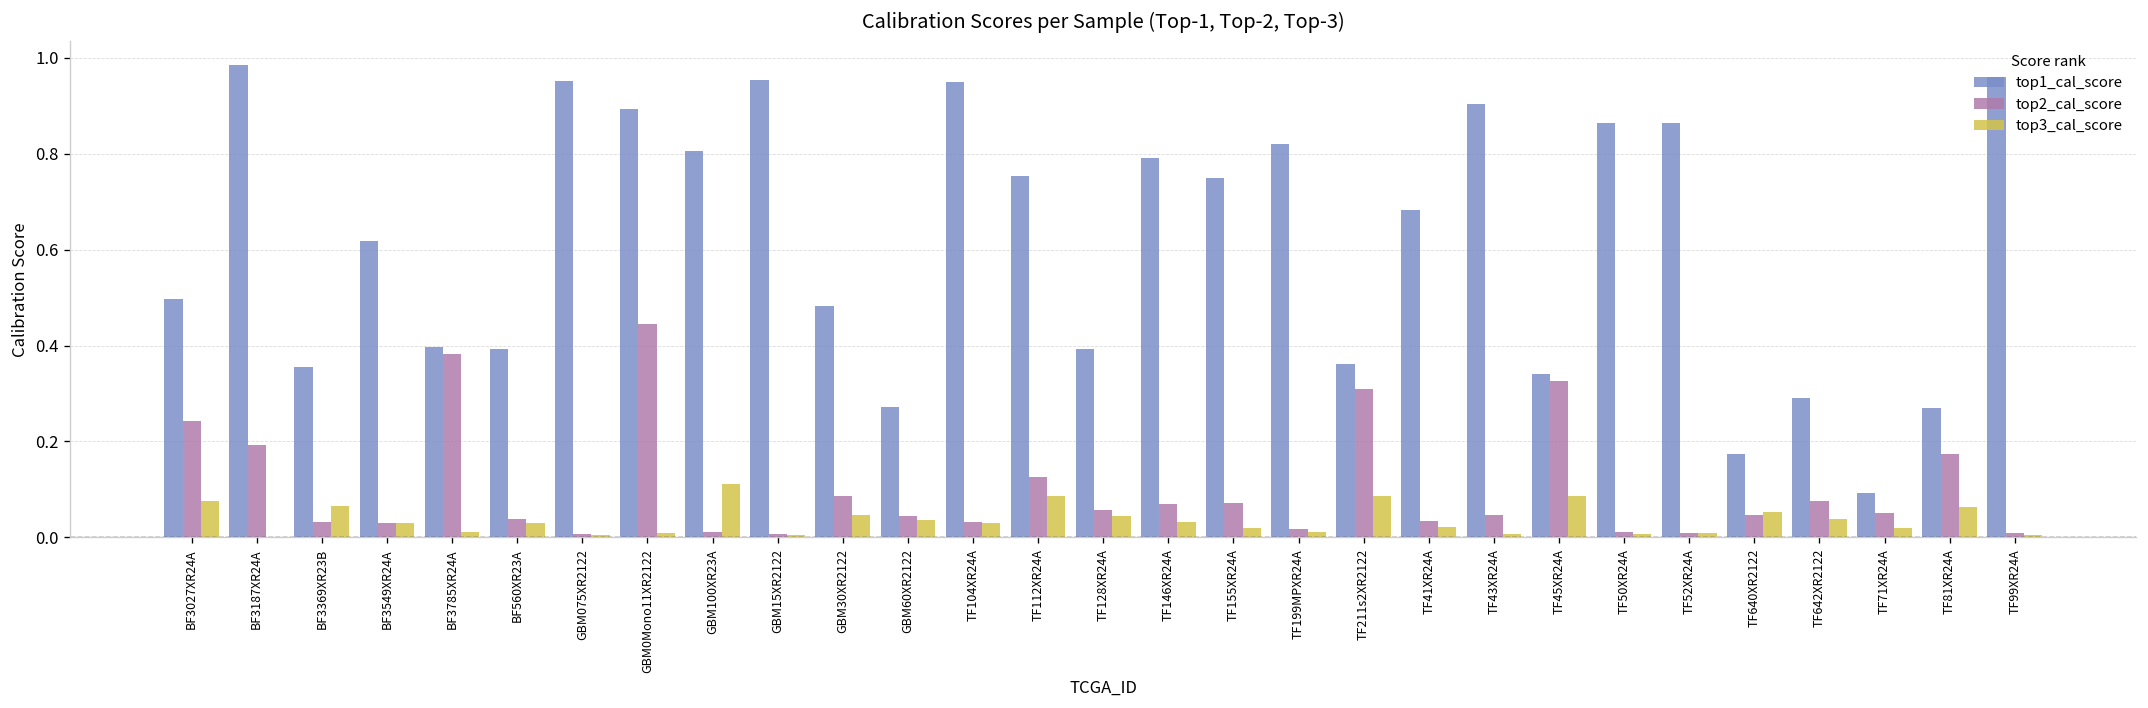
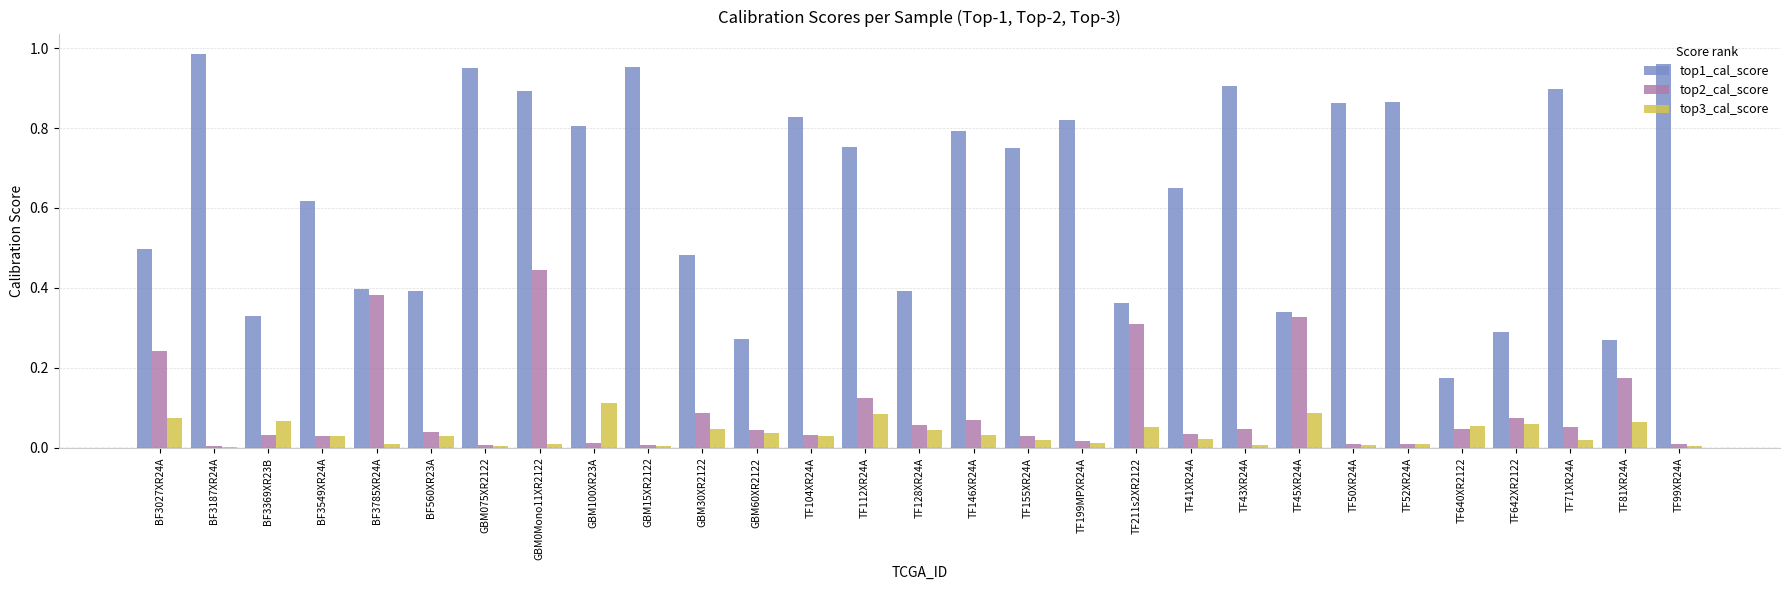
  {
    "top1_cal_score": {
      "BF3027XR24A": 0.50,
      "BF3187XR24A": 0.99,
-     "BF3369XR23B": 0.36,
+     "BF3369XR23B": 0.33,
      "BF3549XR24A": 0.62,
      "BF3785XR24A": 0.40,
      "BF560XR23A": 0.39,
      "GBM075XR2122": 0.95,
      "GBM0Mono11XR2122": 0.89,
      "GBM100XR23A": 0.81,
      "GBM15XR2122": 0.95,
      "GBM30XR2122": 0.48,
      "GBM60XR2122": 0.27,
-     "TF104XR24A": 0.95,
+     "TF104XR24A": 0.83,
      "TF112XR24A": 0.75,
      "TF128XR24A": 0.39,
      "TF146XR24A": 0.79,
      "TF155XR24A": 0.75,
      "TF199MPXR24A": 0.82,
      "TF211s2XR2122": 0.36,
-     "TF41XR24A": 0.68,
+     "TF41XR24A": 0.65,
      "TF43XR24A": 0.90,
      "TF45XR24A": 0.34,
      "TF50XR24A": 0.86,
      "TF52XR24A": 0.86,
      "TF640XR2122": 0.17,
      "TF642XR2122": 0.29,
-     "TF71XR24A": 0.09,
+     "TF71XR24A": 0.90,
      "TF81XR24A": 0.27,
      "TF99XR24A": 0.96
    },
    "top2_cal_score": {
      "BF3027XR24A": 0.24,
-     "BF3187XR24A": 0.19,
+     "BF3187XR24A": 0.00,
      "BF3369XR23B": 0.03,
      "BF3549XR24A": 0.03,
      "BF3785XR24A": 0.38,
      "BF560XR23A": 0.04,
      "GBM075XR2122": 0.01,
      "GBM0Mono11XR2122": 0.44,
      "GBM100XR23A": 0.01,
      "GBM15XR2122": 0.01,
      "GBM30XR2122": 0.09,
      "GBM60XR2122": 0.04,
      "TF104XR24A": 0.03,
      "TF112XR24A": 0.13,
      "TF128XR24A": 0.06,
      "TF146XR24A": 0.07,
-     "TF155XR24A": 0.07,
+     "TF155XR24A": 0.03,
      "TF199MPXR24A": 0.02,
      "TF211s2XR2122": 0.31,
      "TF41XR24A": 0.03,
      "TF43XR24A": 0.05,
      "TF45XR24A": 0.33,
      "TF50XR24A": 0.01,
      "TF52XR24A": 0.01,
      "TF640XR2122": 0.05,
      "TF642XR2122": 0.08,
      "TF71XR24A": 0.05,
      "TF81XR24A": 0.17,
      "TF99XR24A": 0.01
    },
    "top3_cal_score": {
      "BF3027XR24A": 0.07,
      "BF3369XR23B": 0.07,
      "BF3549XR24A": 0.03,
      "BF3785XR24A": 0.01,
      "BF560XR23A": 0.03,
      "GBM0Mono11XR2122": 0.01,
      "GBM100XR23A": 0.11,
      "GBM30XR2122": 0.05,
      "GBM60XR2122": 0.04,
      "TF104XR24A": 0.03,
      "TF112XR24A": 0.09,
      "TF128XR24A": 0.04,
      "TF146XR24A": 0.03,
      "TF155XR24A": 0.02,
      "TF199MPXR24A": 0.01,
-     "TF211s2XR2122": 0.09,
+     "TF211s2XR2122": 0.05,
      "TF41XR24A": 0.02,
      "TF43XR24A": 0.01,
      "TF45XR24A": 0.09,
      "TF50XR24A": 0.01,
      "TF52XR24A": 0.01,
      "TF640XR2122": 0.05,
-     "TF642XR2122": 0.04,
+     "TF642XR2122": 0.06,
      "TF71XR24A": 0.02,
      "TF81XR24A": 0.06
    }
  }
